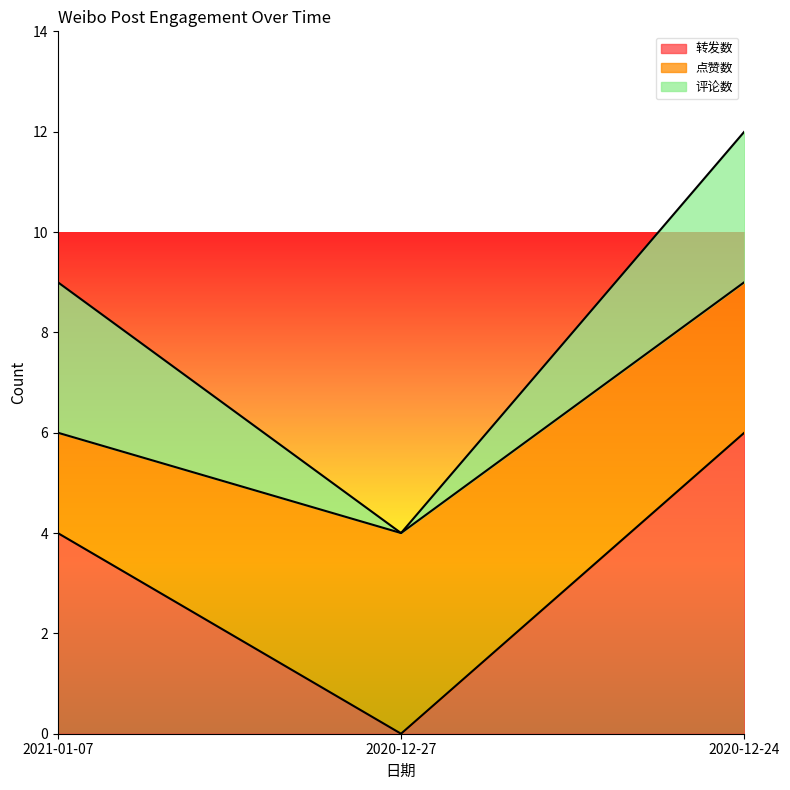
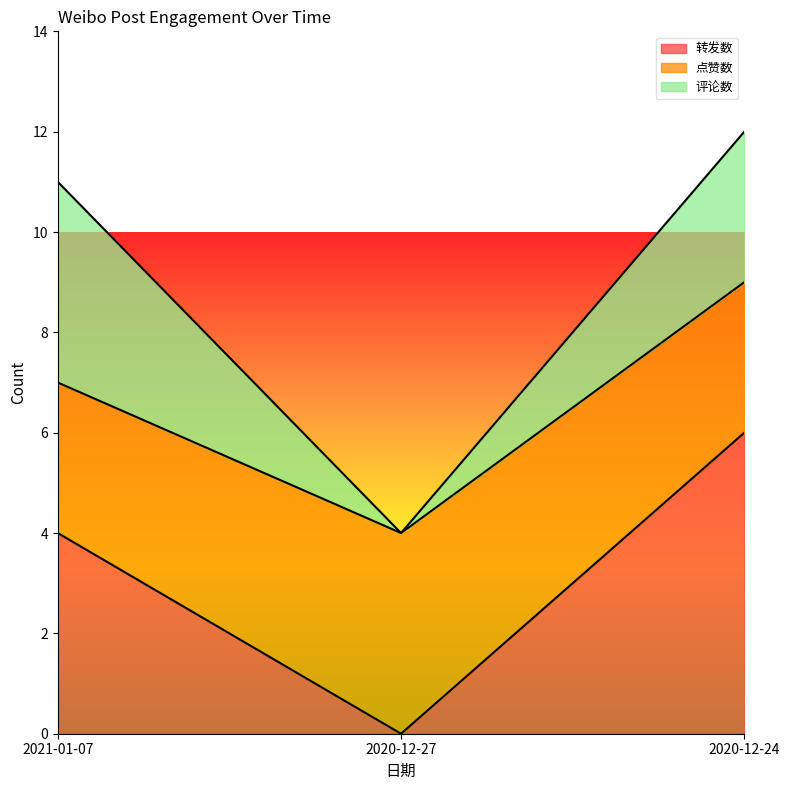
  {
    "转发数": {
      "2021-01-07": 4,
      "2020-12-27": 0,
      "2020-12-24": 6
    },
    "点赞数": {
-     "2021-01-07": 2,
+     "2021-01-07": 3,
      "2020-12-24": 3
    },
    "评论数": {
-     "2021-01-07": 3,
+     "2021-01-07": 4,
      "2020-12-24": 3
    }
  }
